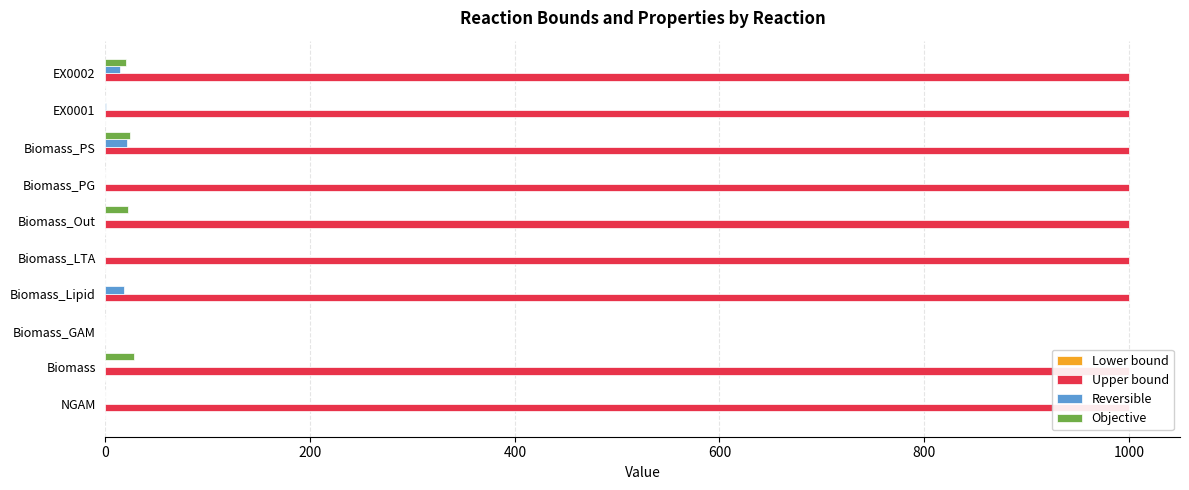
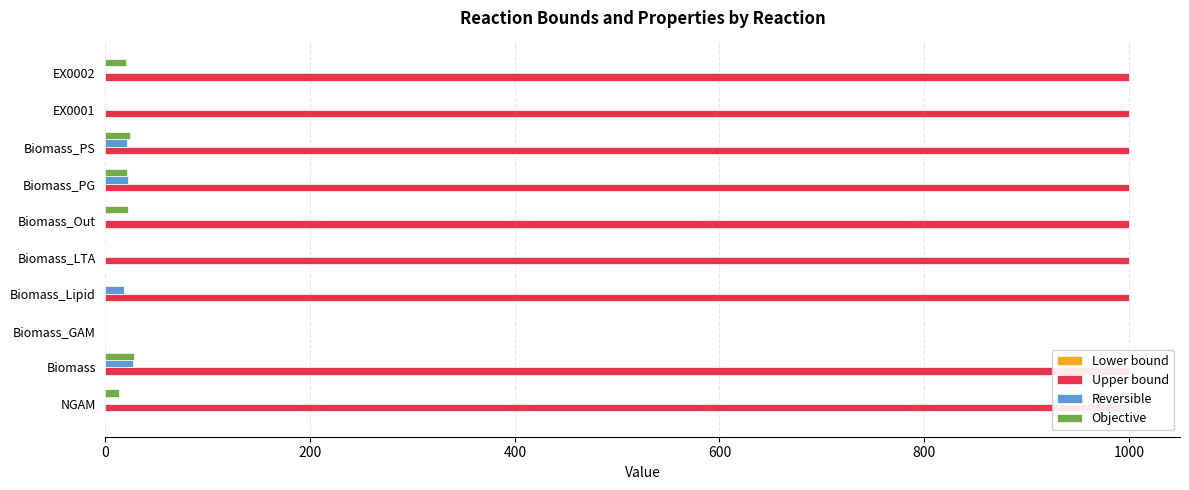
  {
    "Lower bound": {
      "EX0002": 0,
      "EX0001": 0,
      "Biomass_PS": 0,
      "Biomass_PG": 0,
      "Biomass_Out": 0,
      "Biomass_LTA": 0,
      "Biomass_Lipid": 0,
      "Biomass_GAM": 0,
      "Biomass": 0,
      "NGAM": 0
    },
    "Upper bound": {
      "EX0002": 1000,
      "EX0001": 1000,
      "Biomass_PS": 1000,
      "Biomass_PG": 1000,
      "Biomass_Out": 1000,
      "Biomass_LTA": 1000,
      "Biomass_Lipid": 1000,
      "Biomass_GAM": 0
    },
    "Reversible": {
-     "EX0002": 14,
+     "EX0002": 1,
      "Biomass_PS": 21,
-     "Biomass_PG": 0,
+     "Biomass_PG": 22,
      "Biomass_Out": 0,
      "Biomass_LTA": 0,
      "Biomass_Lipid": 18,
      "Biomass_GAM": 0,
-     "Biomass": 0,
+     "Biomass": 27,
      "NGAM": 0
    },
    "Objective": {
      "EX0002": 20,
      "EX0001": 0,
      "Biomass_PS": 24,
-     "Biomass_PG": 0,
+     "Biomass_PG": 21,
      "Biomass_Out": 22,
      "Biomass_LTA": 0,
      "Biomass_Lipid": 0,
      "Biomass_GAM": 0,
      "Biomass": 28,
-     "NGAM": 0
+     "NGAM": 13
    }
  }
